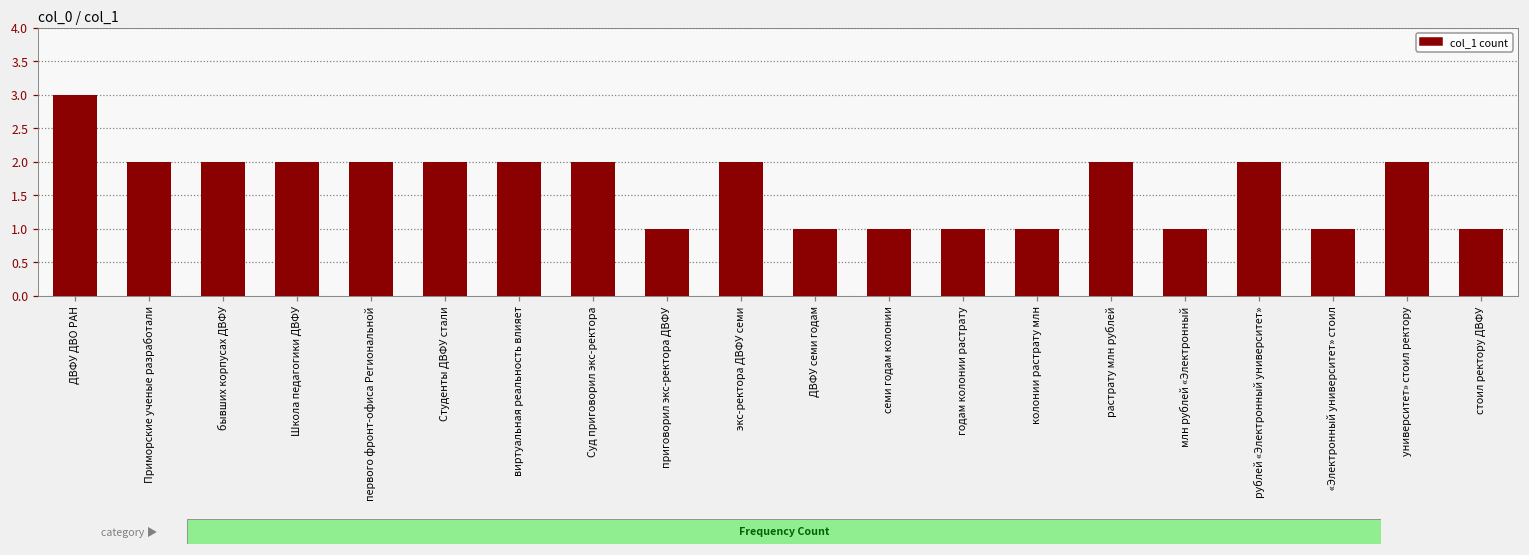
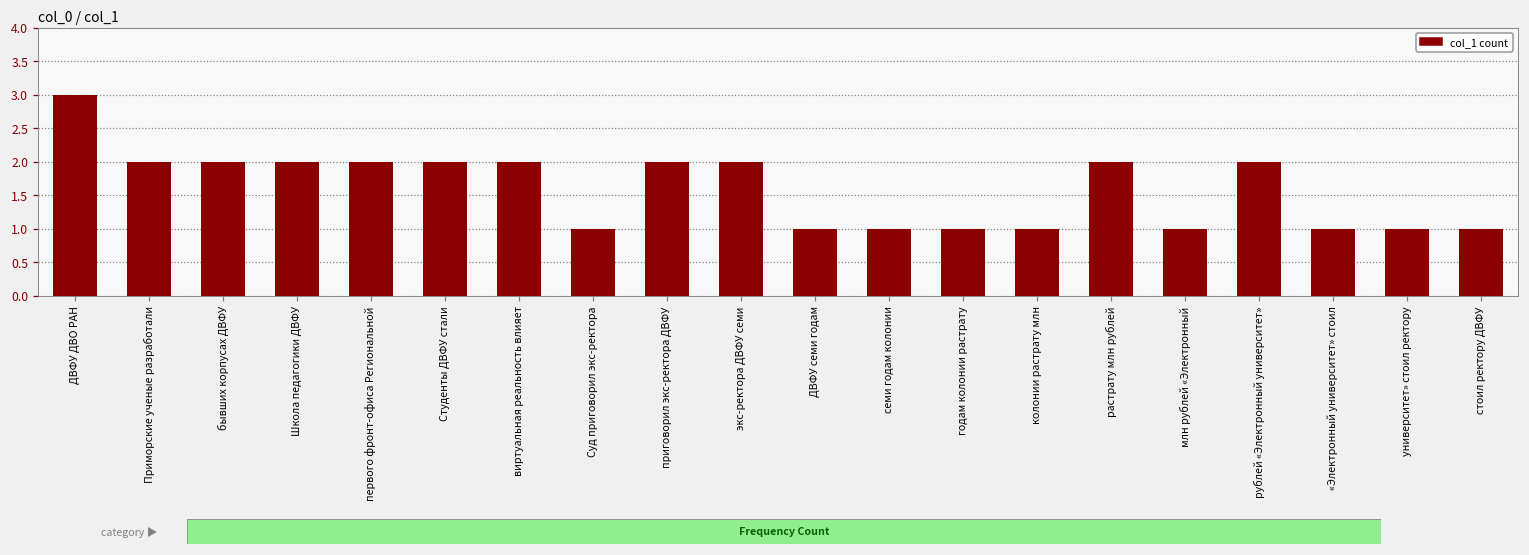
  {
    "ДВФУ ДВО РАН": 3,
    "Приморские ученые разработали": 2,
    "бывших корпусах ДВФУ": 2,
    "Школа педагогики ДВФУ": 2,
    "первого фронт-офиса Региональной": 2,
    "Студенты ДВФУ стали": 2,
    "виртуальная реальность влияет": 2,
-   "Суд приговорил экс-ректора": 2,
-   "приговорил экс-ректора ДВФУ": 1,
+   "Суд приговорил экс-ректора": 1,
+   "приговорил экс-ректора ДВФУ": 2,
    "экс-ректора ДВФУ семи": 2,
    "ДВФУ семи годам": 1,
    "семи годам колонии": 1,
    "годам колонии растрату": 1,
    "колонии растрату млн": 1,
    "растрату млн рублей": 2,
    "млн рублей «Электронный": 1,
    "рублей «Электронный университет»": 2,
    "«Электронный университет» стоил": 1,
-   "университет» стоил ректору": 2,
+   "университет» стоил ректору": 1,
    "стоил ректору ДВФУ": 1
  }
